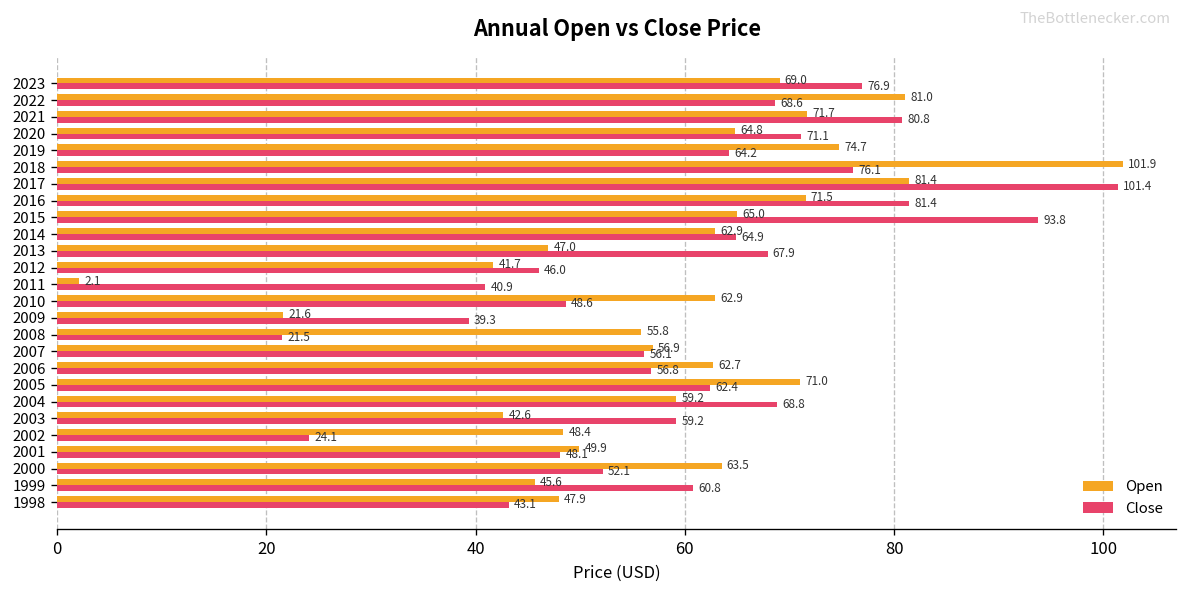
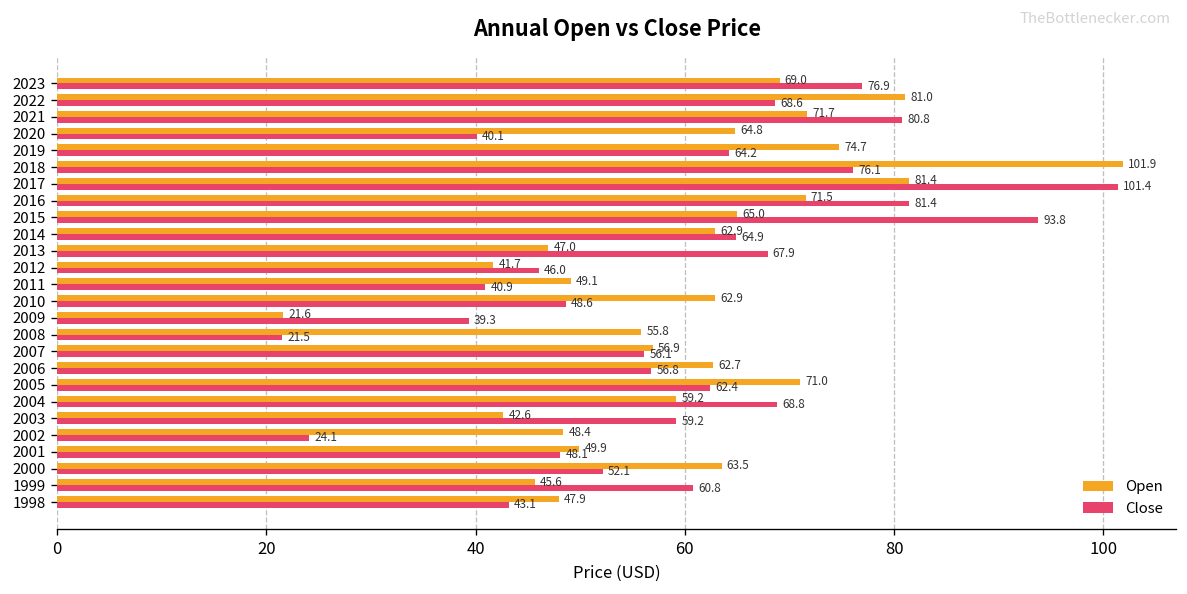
  {
    "Open": {
      "2023": 69.0,
      "2022": 81.0,
      "2021": 71.7,
      "2020": 64.8,
      "2019": 74.7,
      "2018": 101.9,
      "2017": 81.4,
      "2016": 71.5,
      "2015": 65.0,
      "2014": 62.9,
      "2013": 47.0,
      "2012": 41.7,
-     "2011": 2.1,
+     "2011": 49.1,
      "2010": 62.9,
      "2009": 21.6,
      "2008": 55.8,
      "2006": 62.7,
      "2005": 71.0,
      "2004": 59.2,
      "2003": 42.6,
      "2002": 48.4,
      "2001": 49.9,
      "2000": 63.5,
      "1999": 45.6,
      "1998": 47.9
    },
    "Close": {
      "2023": 76.9,
      "2022": 68.6,
      "2021": 80.8,
-     "2020": 71.1,
+     "2020": 40.1,
      "2019": 64.2,
      "2018": 76.1,
      "2017": 101.4,
      "2016": 81.4,
      "2015": 93.8,
      "2014": 64.9,
      "2013": 67.9,
      "2012": 46.0,
      "2011": 40.9,
      "2010": 48.6,
      "2009": 39.3,
      "2008": 21.5,
      "2006": 56.8,
      "2005": 62.4,
      "2004": 68.8,
      "2003": 59.2,
      "2002": 24.1,
      "2001": 48.1,
      "2000": 52.1,
      "1999": 60.8,
      "1998": 43.1
    }
  }
